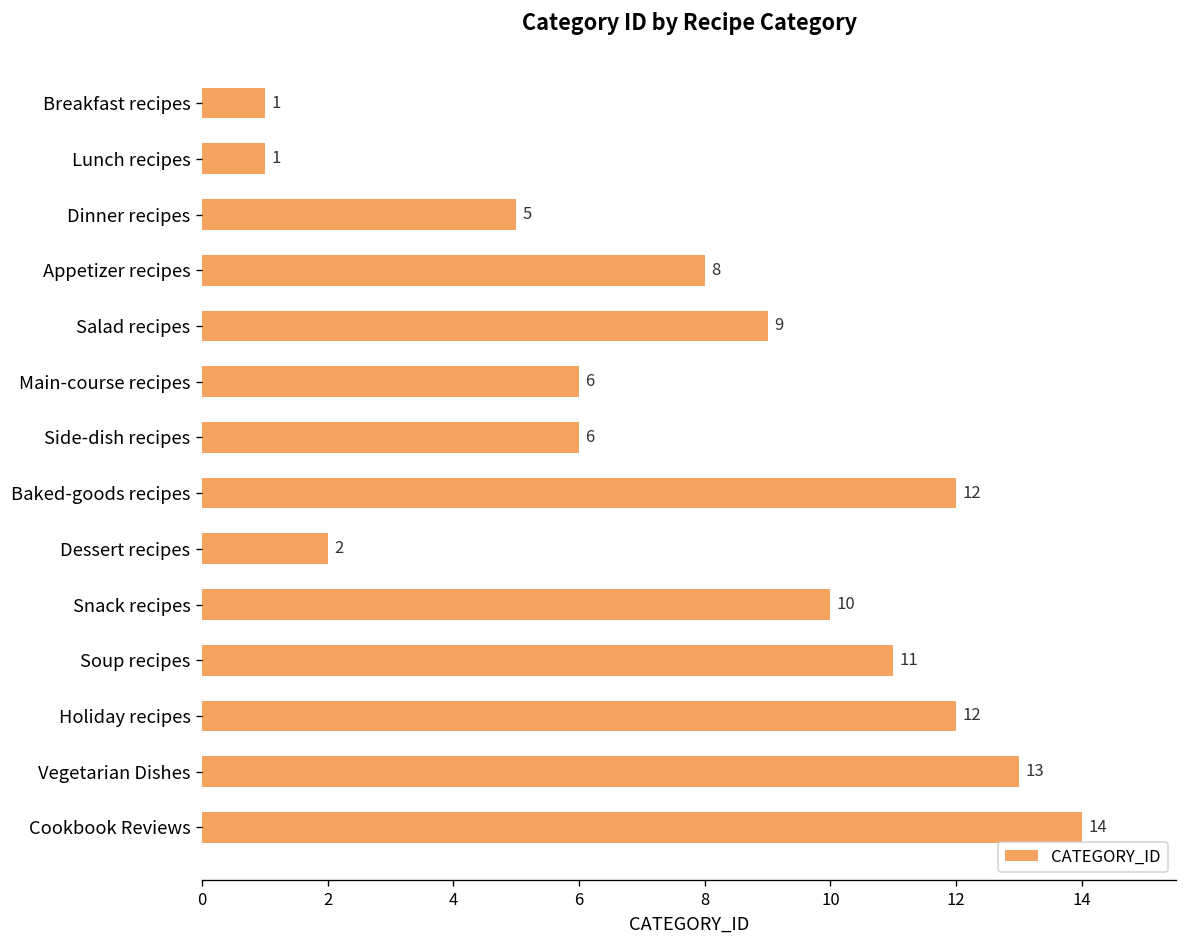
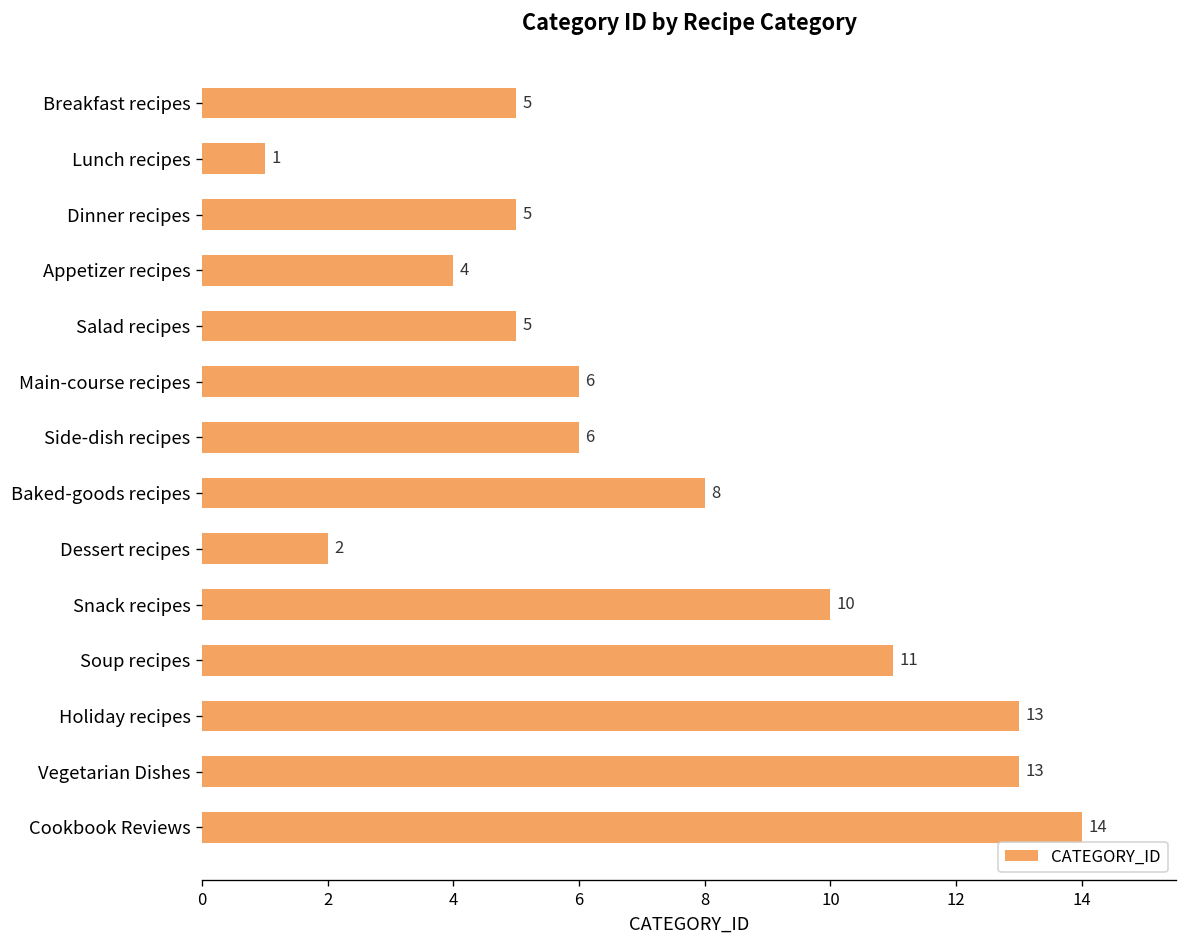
  {
-   "Breakfast recipes": 1,
+   "Breakfast recipes": 5,
    "Lunch recipes": 1,
    "Dinner recipes": 5,
-   "Appetizer recipes": 8,
-   "Salad recipes": 9,
+   "Appetizer recipes": 4,
+   "Salad recipes": 5,
    "Main-course recipes": 6,
    "Side-dish recipes": 6,
-   "Baked-goods recipes": 12,
+   "Baked-goods recipes": 8,
    "Dessert recipes": 2,
    "Snack recipes": 10,
    "Soup recipes": 11,
-   "Holiday recipes": 12,
+   "Holiday recipes": 13,
    "Vegetarian Dishes": 13,
    "Cookbook Reviews": 14
  }
